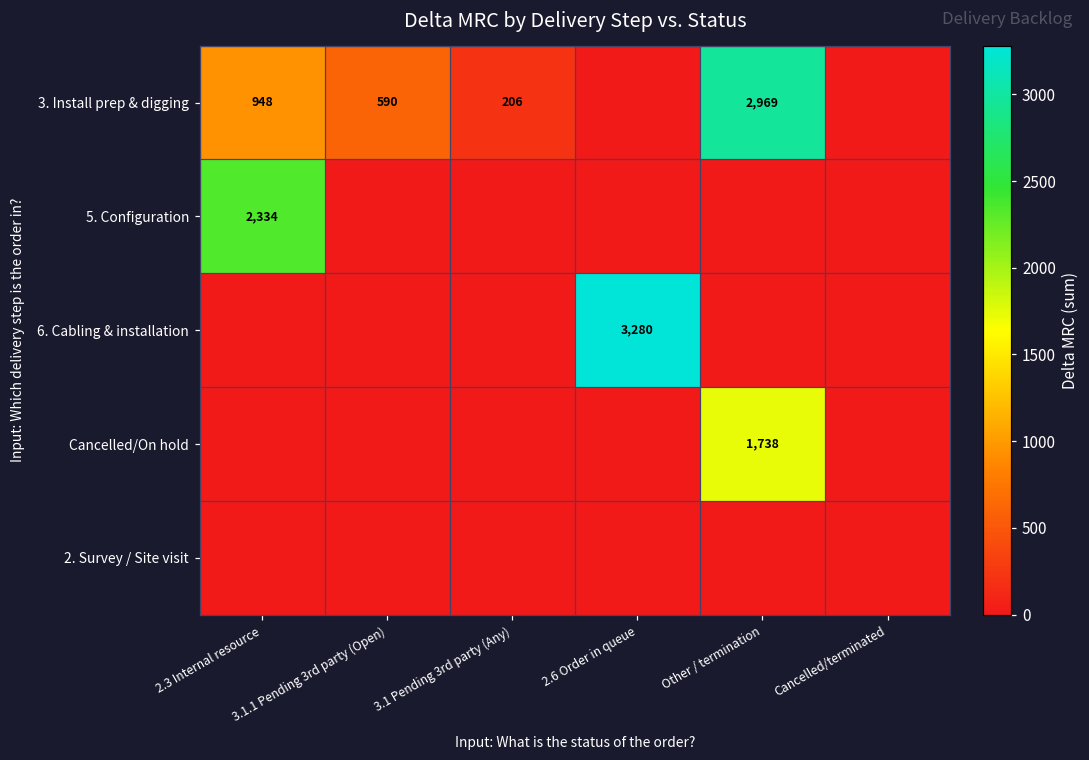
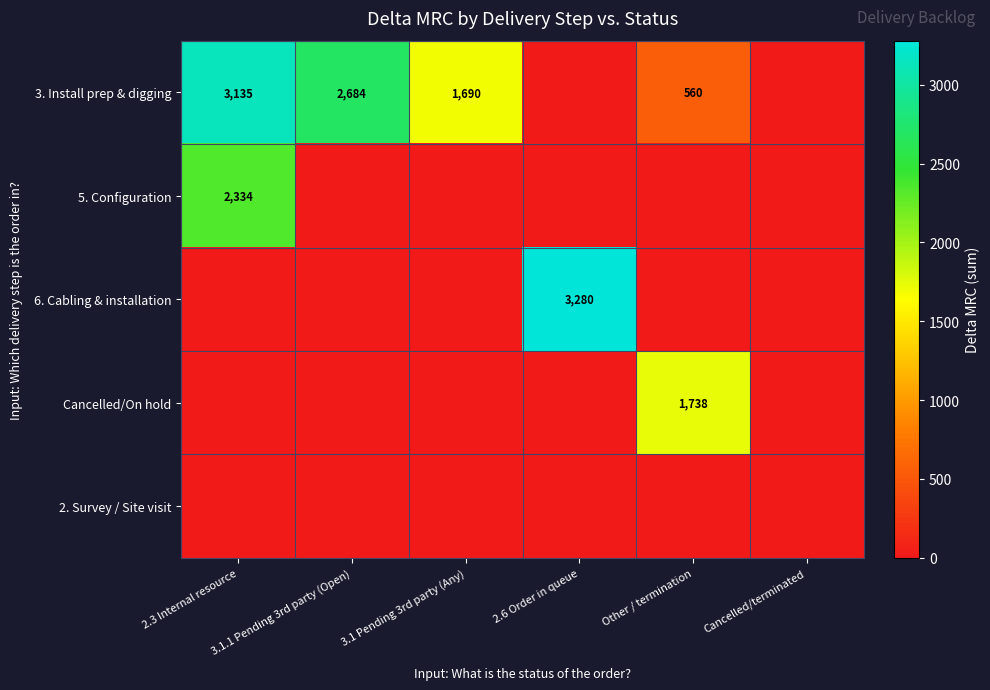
  {
    "3. Install prep & digging": {
-     "2.3 Internal resource": "948",
-     "3.1.1 Pending 3rd party (Open)": "590",
-     "3.1 Pending 3rd party (Any)": "206",
-     "Other / termination": "2,969"
+     "2.3 Internal resource": "3,135",
+     "3.1.1 Pending 3rd party (Open)": "2,684",
+     "3.1 Pending 3rd party (Any)": "1,690",
+     "Other / termination": "560"
    },
    "5. Configuration": {
      "2.3 Internal resource": "2,334"
    },
    "6. Cabling & installation": {
      "2.6 Order in queue": "3,280"
    },
    "Cancelled/On hold": {
      "Other / termination": "1,738"
    }
  }
